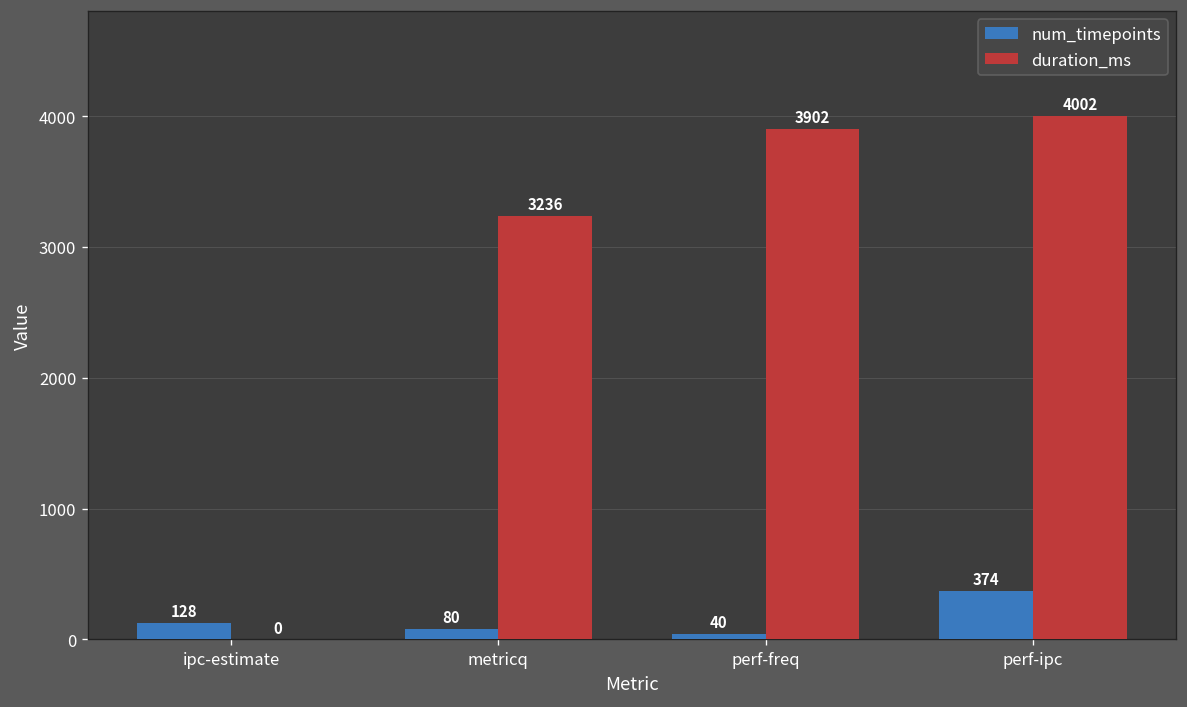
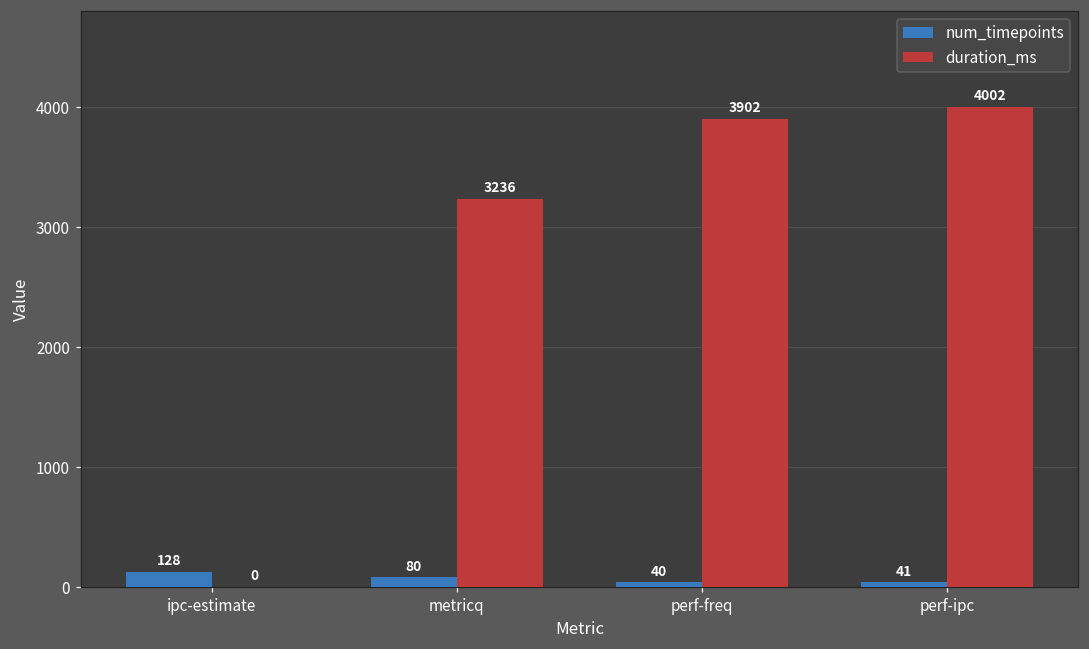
  {
    "num_timepoints": {
      "ipc-estimate": 128,
      "metricq": 80,
      "perf-freq": 40,
-     "perf-ipc": 374
+     "perf-ipc": 41
    },
    "duration_ms": {
      "ipc-estimate": 0,
      "metricq": 3236,
      "perf-freq": 3902,
      "perf-ipc": 4002
    }
  }
